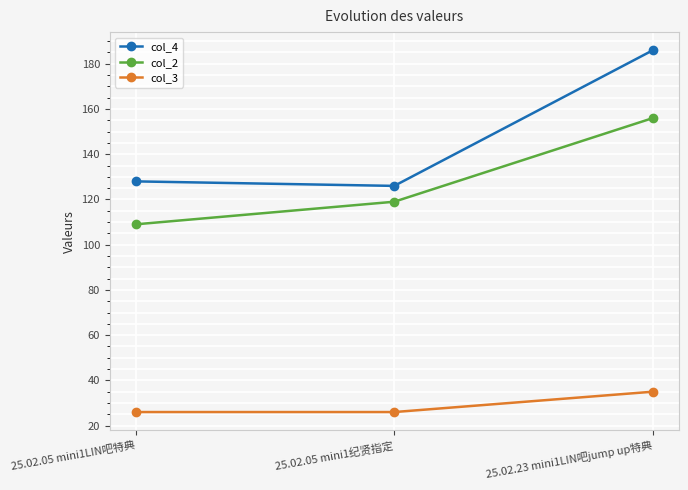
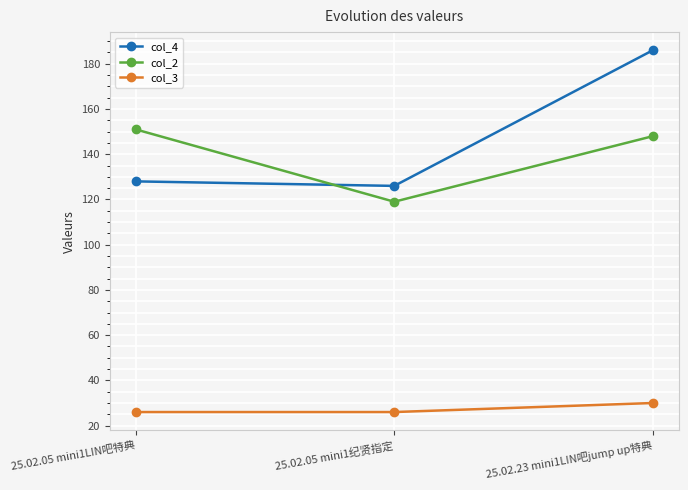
  {
    "col_4": {
      "25.02.05 mini1LIN吧特典": 128,
      "25.02.05 mini1纪贤指定": 126,
      "25.02.23 mini1LIN吧jump up特典": 186
    },
    "col_2": {
-     "25.02.05 mini1LIN吧特典": 109,
+     "25.02.05 mini1LIN吧特典": 151,
      "25.02.05 mini1纪贤指定": 119,
-     "25.02.23 mini1LIN吧jump up特典": 156
+     "25.02.23 mini1LIN吧jump up特典": 148
    },
    "col_3": {
      "25.02.05 mini1LIN吧特典": 26,
      "25.02.05 mini1纪贤指定": 26,
-     "25.02.23 mini1LIN吧jump up特典": 35
+     "25.02.23 mini1LIN吧jump up特典": 30
    }
  }
